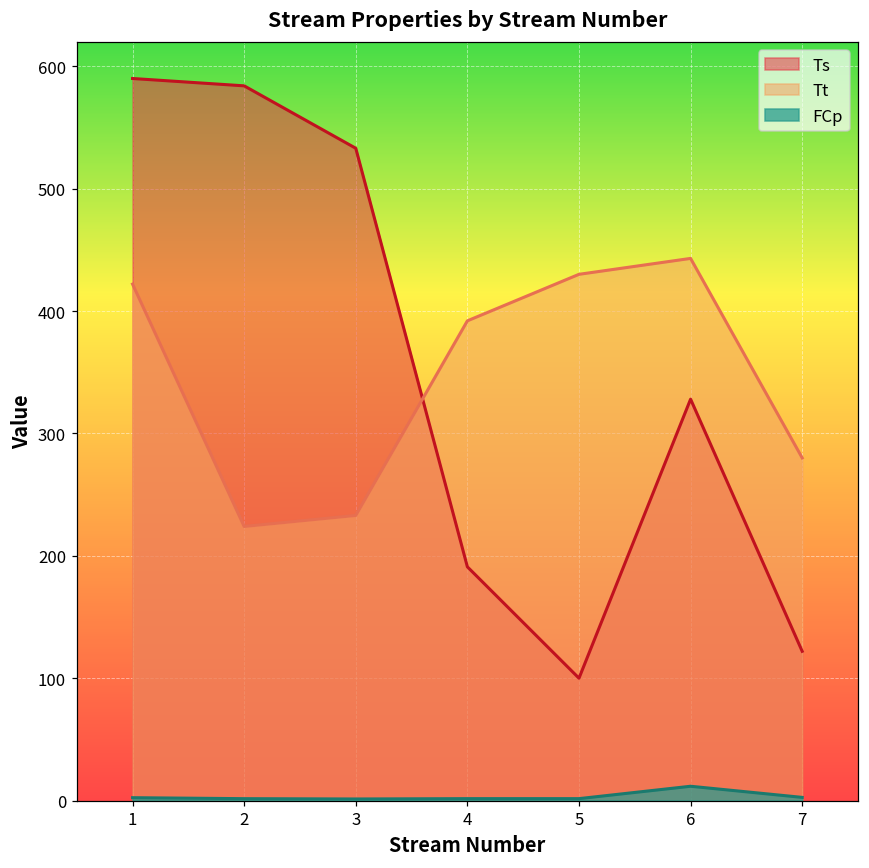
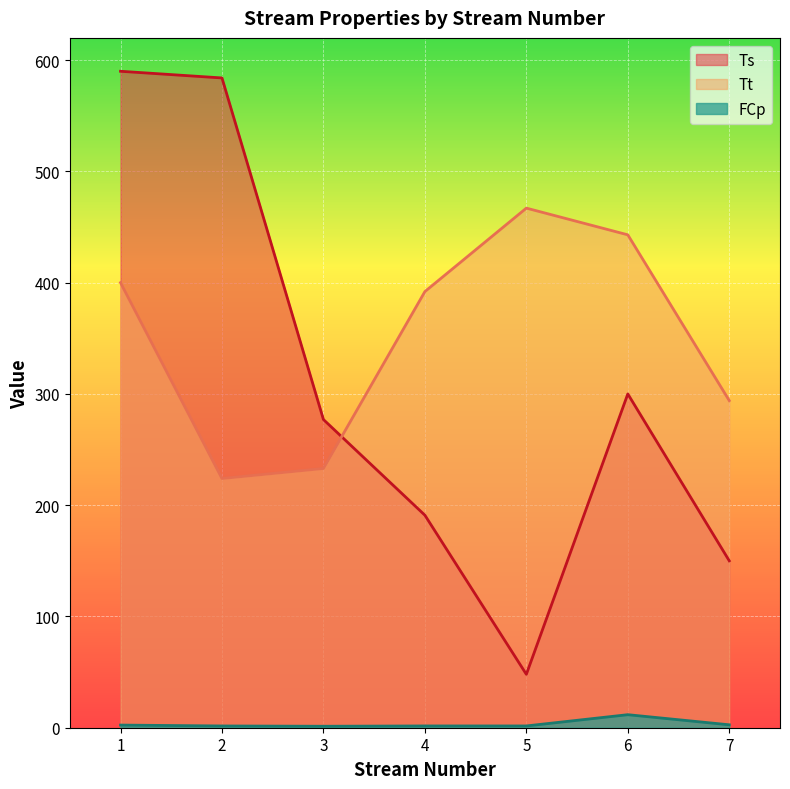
  {
    "Ts": {
      "1": 590,
      "2": 584,
-     "3": 533,
+     "3": 277,
      "4": 191,
-     "5": 100,
-     "6": 328,
-     "7": 122
+     "5": 48,
+     "6": 300,
+     "7": 150
    },
    "Tt": {
-     "1": 422,
+     "1": 400,
      "2": 224,
      "3": 233,
      "4": 392,
-     "5": 430,
+     "5": 467,
      "6": 443,
-     "7": 280
+     "7": 294
    },
    "FCp": {
      "1": 2,
      "2": 2,
      "3": 1,
      "4": 2,
      "5": 2,
      "6": 12,
      "7": 3
    }
  }
